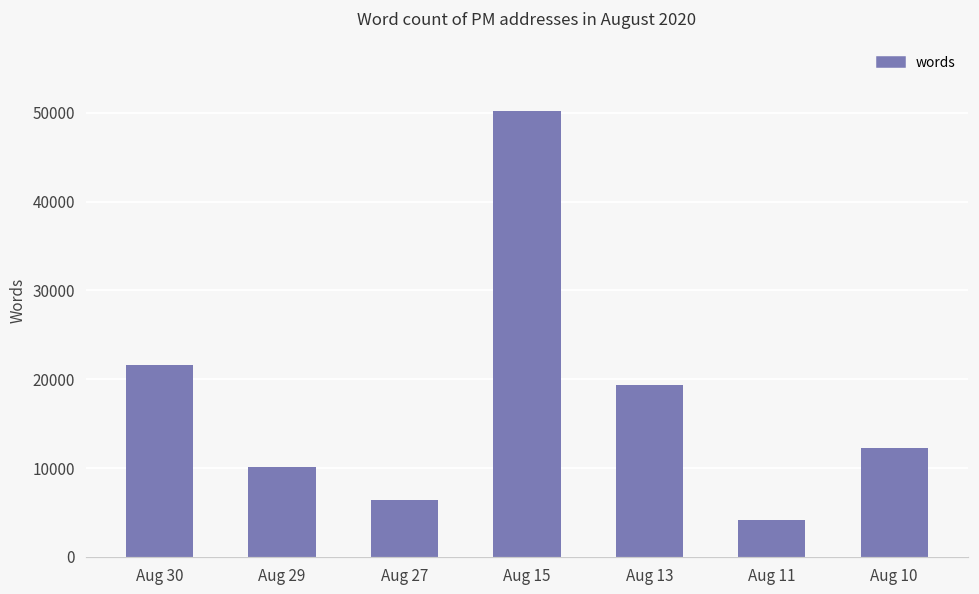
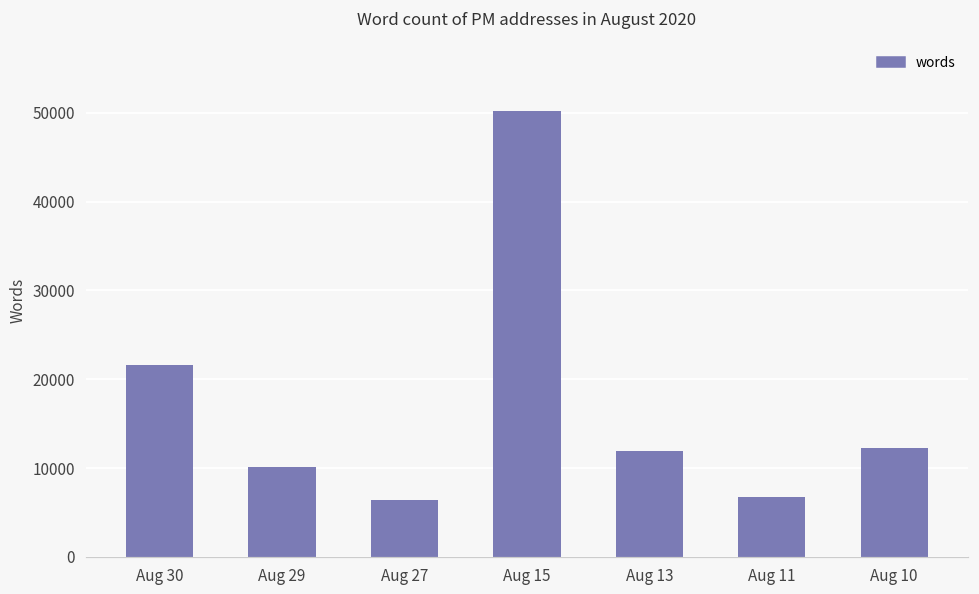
  {
    "Aug 30": 22000,
    "Aug 29": 10000,
    "Aug 27": 6000,
    "Aug 15": 50000,
-   "Aug 13": 19000,
-   "Aug 11": 4000,
+   "Aug 13": 12000,
+   "Aug 11": 7000,
    "Aug 10": 12000
  }
